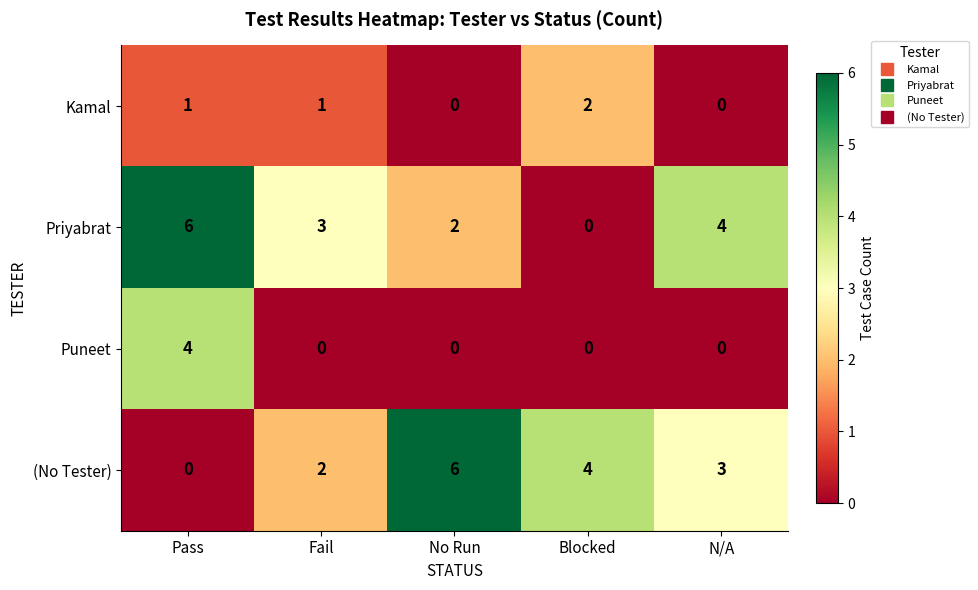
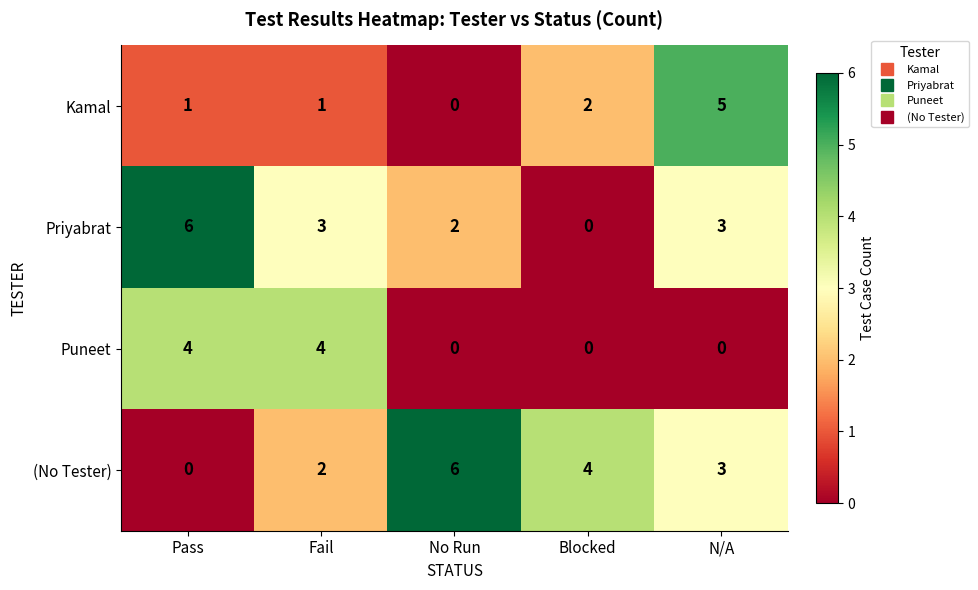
  {
    "Kamal": {
      "Pass": 1,
      "Fail": 1,
      "No Run": 0,
      "Blocked": 2,
-     "N/A": 0
+     "N/A": 5
    },
    "Priyabrat": {
      "Pass": 6,
      "Fail": 3,
      "No Run": 2,
      "Blocked": 0,
-     "N/A": 4
+     "N/A": 3
    },
    "Puneet": {
      "Pass": 4,
-     "Fail": 0,
+     "Fail": 4,
      "No Run": 0,
      "Blocked": 0,
      "N/A": 0
    },
    "(No Tester)": {
      "Pass": 0,
      "Fail": 2,
      "No Run": 6,
      "Blocked": 4,
      "N/A": 3
    }
  }
